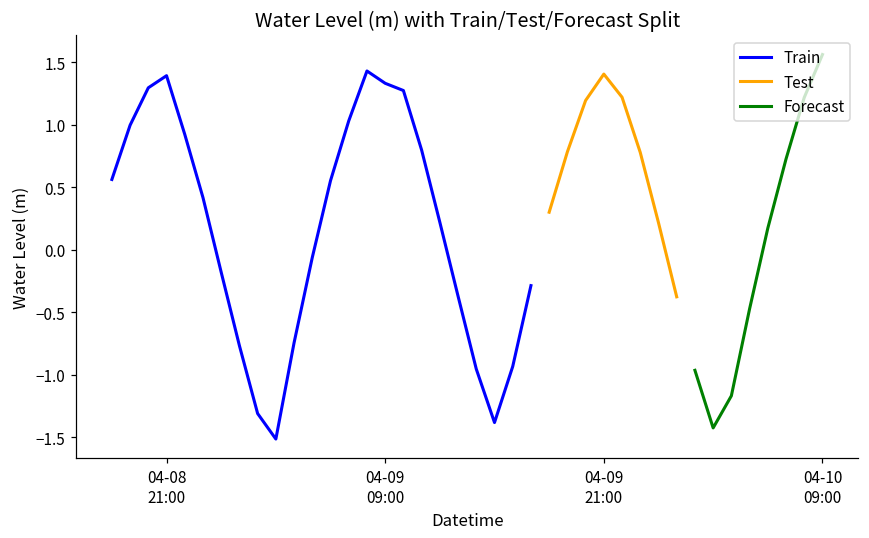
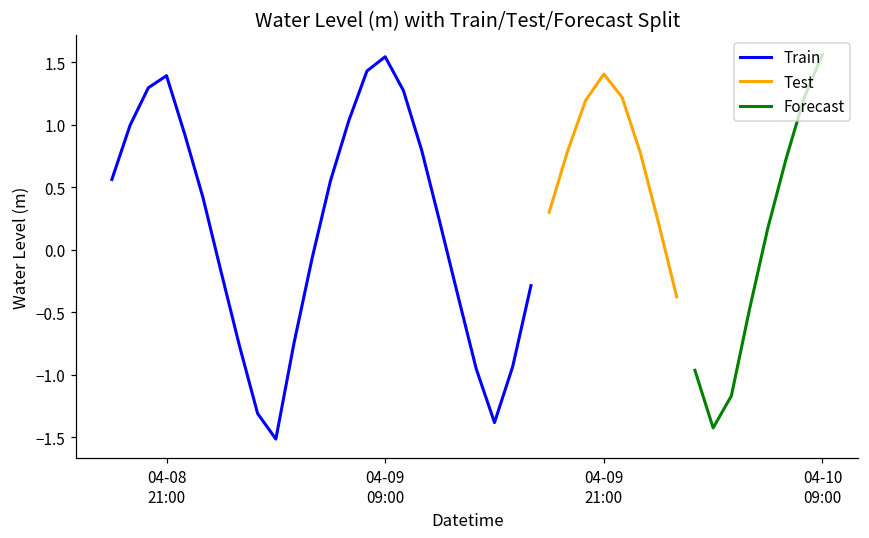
  {
    "Train": {
      "04-08 21:00": 1.39,
-     "04-09 09:00": 1.33
+     "04-09 09:00": 1.54
    },
    "Test": {
      "04-09 21:00": 1.40
    }
  }
